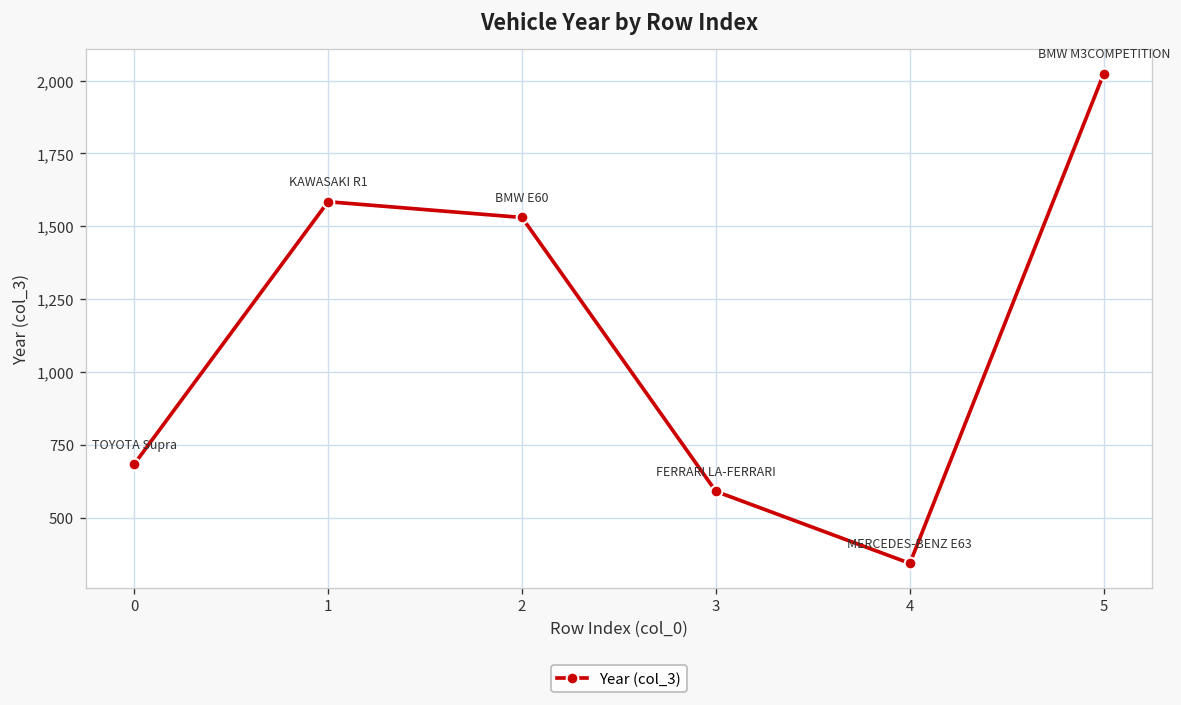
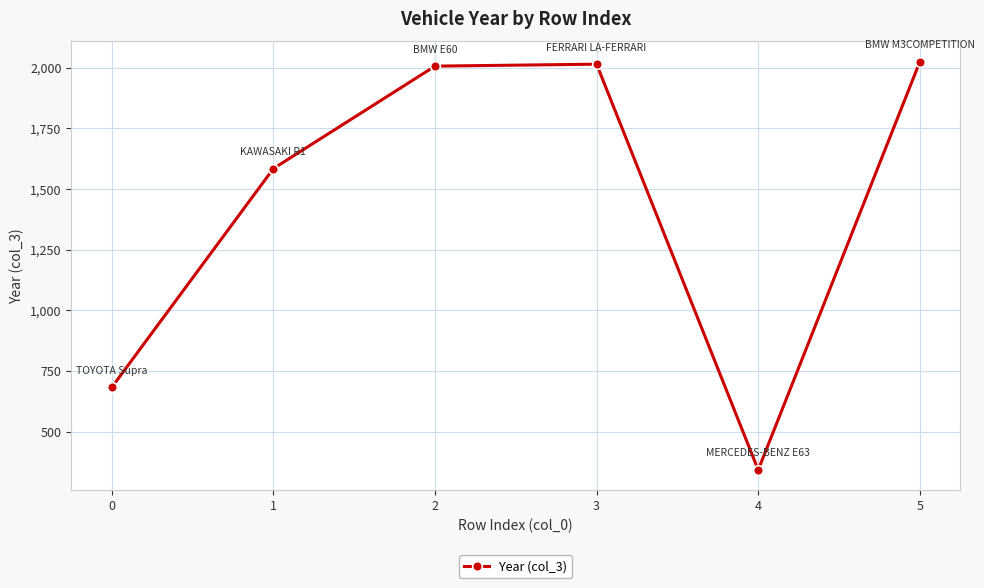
  {
    "0": "680",
    "1": "1,580",
-   "2": "1,530",
-   "3": "590",
+   "2": "2,010",
+   "3": "2,010",
    "4": "340",
    "5": "2,020"
  }
